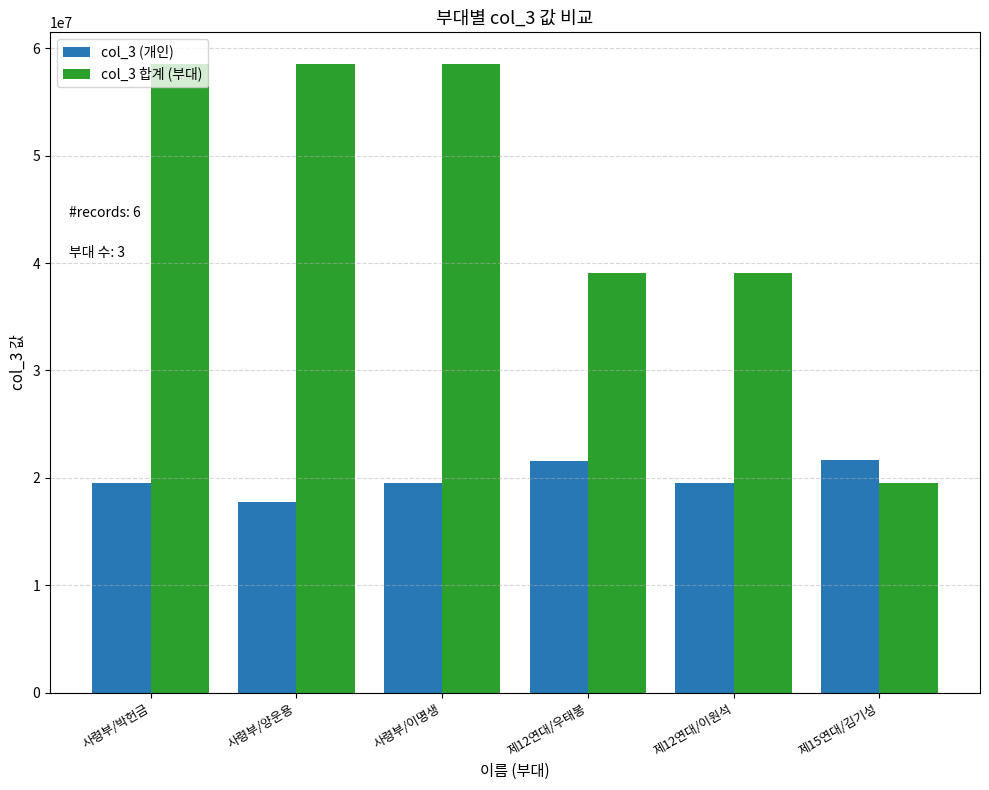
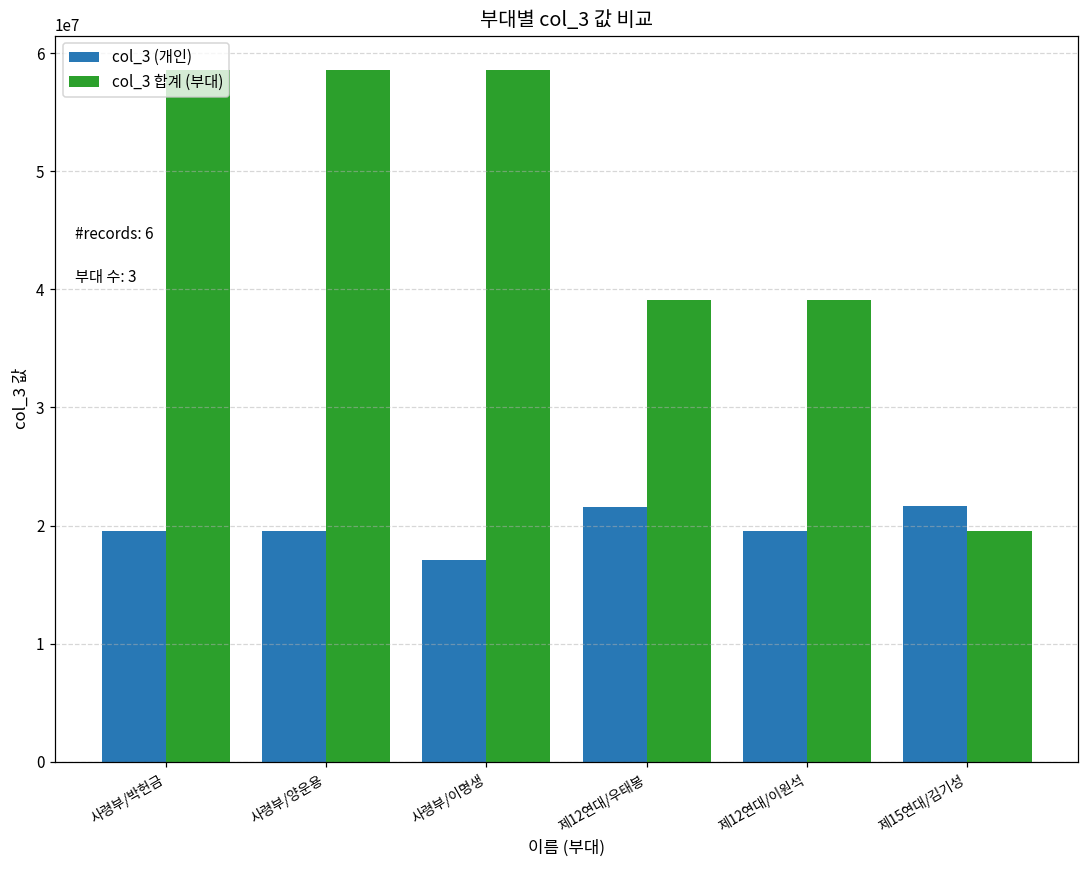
  {
    "col_3 (개인)": {
      "사령부/박헌금": 19500000,
-     "사령부/양운용": 17800000,
-     "사령부/이명생": 19500000,
+     "사령부/양운용": 19500000,
+     "사령부/이명생": 17000000,
      "제12연대/우태봉": 21600000,
      "제12연대/이원석": 19500000,
      "제15연대/김기성": 21600000
    },
    "col_3 합계 (부대)": {
      "사령부/양운용": 58600000,
      "사령부/이명생": 58600000,
      "제12연대/우태봉": 39100000,
      "제12연대/이원석": 39100000,
      "제15연대/김기성": 19500000
    }
  }
